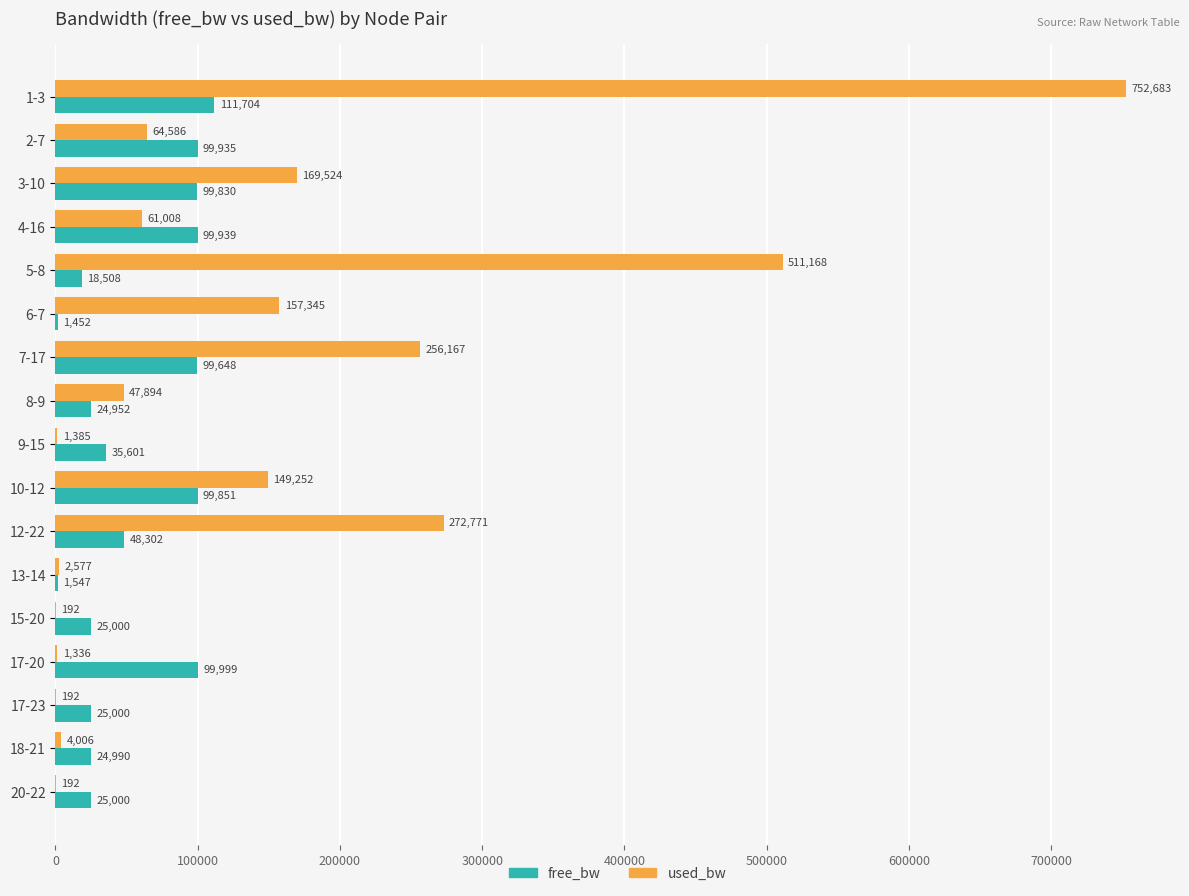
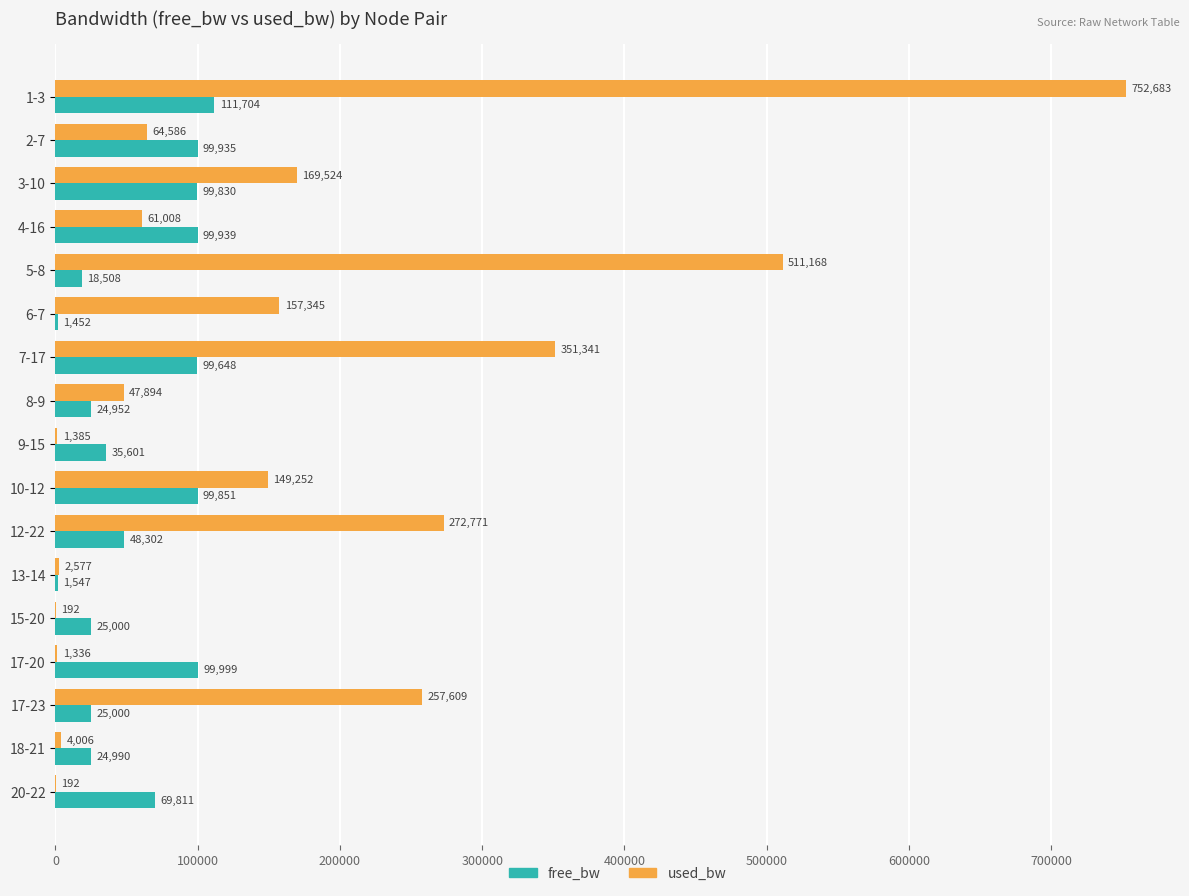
  {
    "free_bw": {
      "1-3": "111,704",
      "2-7": "99,935",
      "3-10": "99,830",
      "4-16": "99,939",
      "5-8": "18,508",
      "6-7": "1,452",
      "7-17": "99,648",
      "8-9": "24,952",
      "9-15": "35,601",
      "10-12": "99,851",
      "12-22": "48,302",
      "13-14": "1,547",
      "15-20": "25,000",
      "17-20": "99,999",
      "17-23": "25,000",
      "18-21": "24,990",
-     "20-22": "25,000"
+     "20-22": "69,811"
    },
    "used_bw": {
      "1-3": "752,683",
      "2-7": "64,586",
      "3-10": "169,524",
      "4-16": "61,008",
      "5-8": "511,168",
      "6-7": "157,345",
-     "7-17": "256,167",
+     "7-17": "351,341",
      "8-9": "47,894",
      "9-15": "1,385",
      "10-12": "149,252",
      "12-22": "272,771",
      "13-14": "2,577",
      "15-20": "192",
      "17-20": "1,336",
-     "17-23": "192",
+     "17-23": "257,609",
      "18-21": "4,006",
      "20-22": "192"
    }
  }
